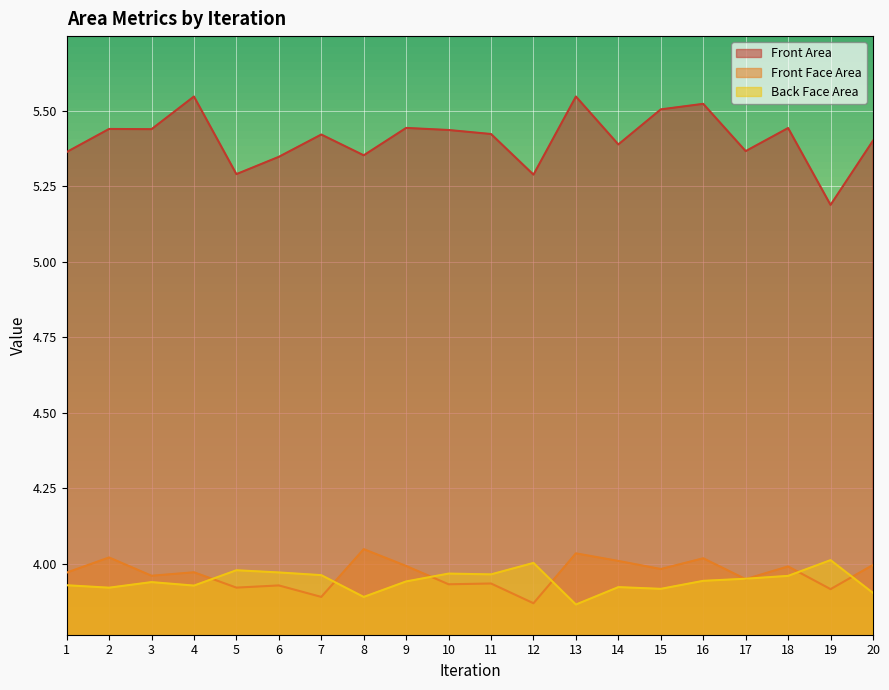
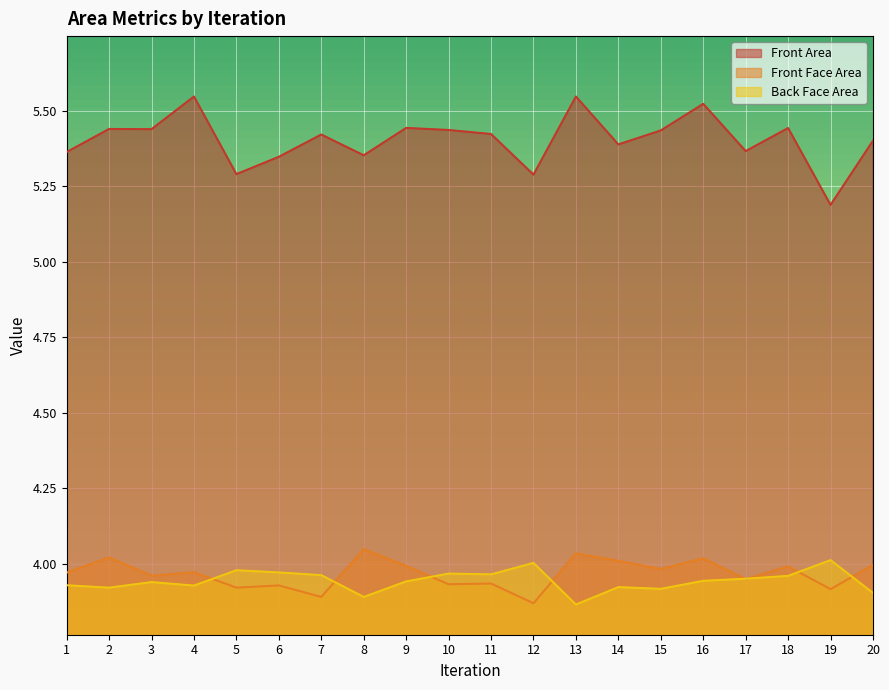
  {
    "Front Area": {
      "1": 5.36,
      "2": 5.44,
      "3": 5.44,
      "4": 5.55,
      "5": 5.29,
      "6": 5.35,
      "7": 5.42,
      "8": 5.35,
      "9": 5.44,
      "10": 5.44,
      "11": 5.42,
      "12": 5.29,
      "13": 5.55,
      "14": 5.39,
-     "15": 5.51,
+     "15": 5.44,
      "16": 5.52,
      "17": 5.37,
      "18": 5.44,
      "19": 5.19,
      "20": 5.40
    },
    "Front Face Area": {
      "1": 3.97,
      "2": 4.02,
      "3": 3.96,
      "4": 3.97,
      "5": 3.92,
      "6": 3.93,
      "7": 3.89,
      "8": 4.05,
      "9": 3.99,
      "10": 3.93,
      "11": 3.94,
      "12": 3.87,
      "13": 4.04,
      "14": 4.01,
      "15": 3.98,
      "16": 4.02,
      "18": 3.99,
      "19": 3.92,
      "20": 4.00
    },
    "Back Face Area": {
      "1": 3.93,
      "2": 3.92,
      "3": 3.94,
      "4": 3.93,
      "5": 3.98,
      "6": 3.97,
      "7": 3.96,
      "8": 3.89,
      "9": 3.94,
      "10": 3.97,
      "11": 3.97,
      "12": 4.00,
      "13": 3.87,
      "14": 3.92,
      "15": 3.92,
      "16": 3.94,
      "18": 3.96,
      "19": 4.01,
      "20": 3.90
    }
  }
